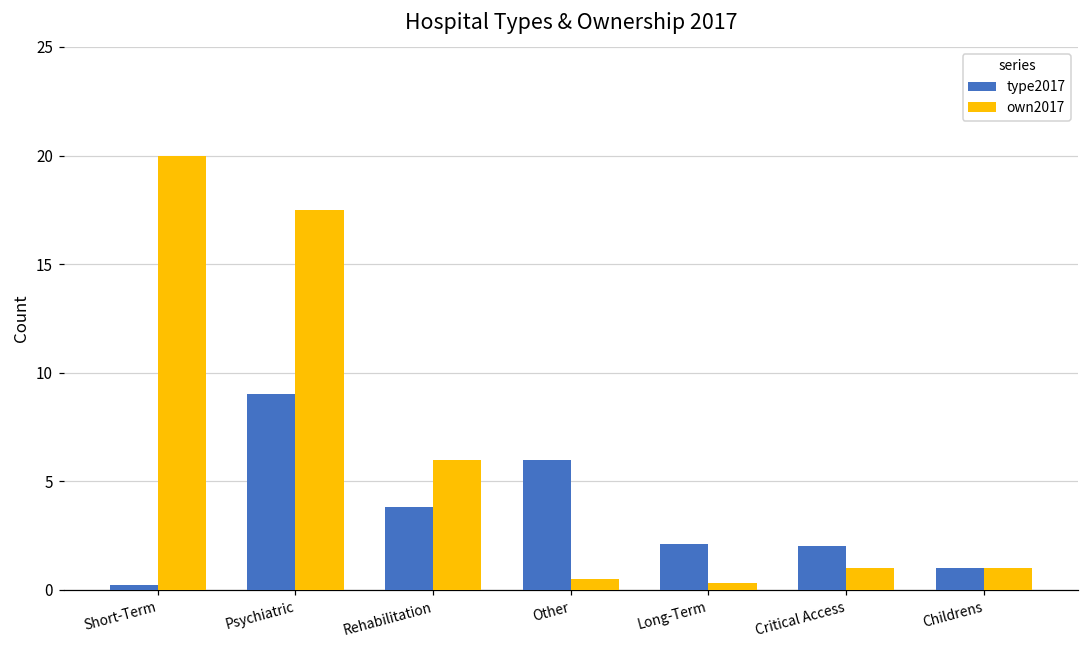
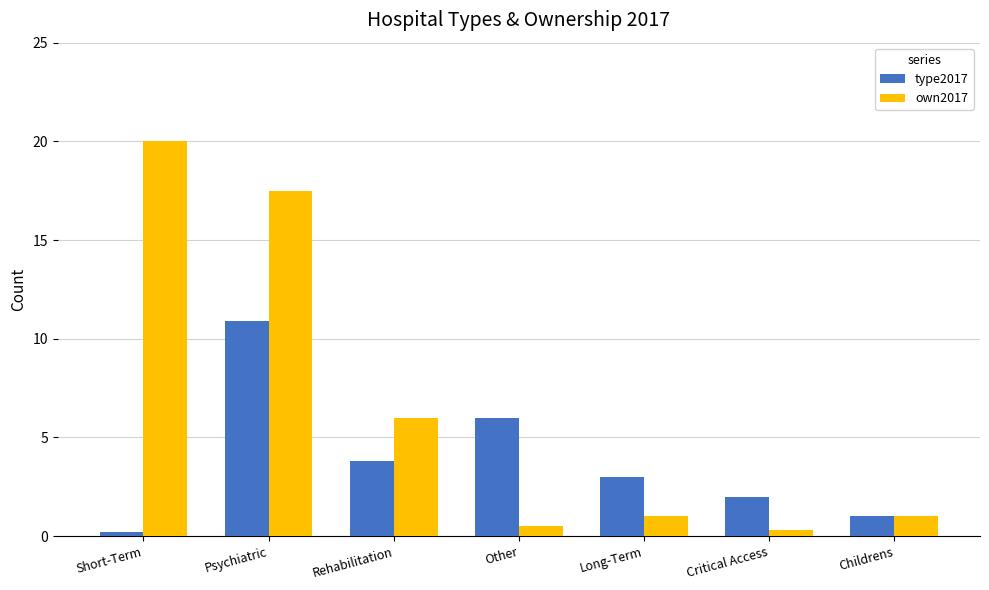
  {
    "type2017": {
      "Short-Term": 0.2,
-     "Psychiatric": 9.0,
+     "Psychiatric": 10.9,
      "Rehabilitation": 3.8,
      "Other": 6.0,
-     "Long-Term": 2.1,
+     "Long-Term": 3.0,
      "Critical Access": 2.0,
      "Childrens": 1.0
    },
    "own2017": {
      "Short-Term": 20.0,
      "Psychiatric": 17.5,
      "Rehabilitation": 6.0,
      "Other": 0.5,
-     "Long-Term": 0.3,
-     "Critical Access": 1.0,
+     "Long-Term": 1.0,
+     "Critical Access": 0.3,
      "Childrens": 1.0
    }
  }
